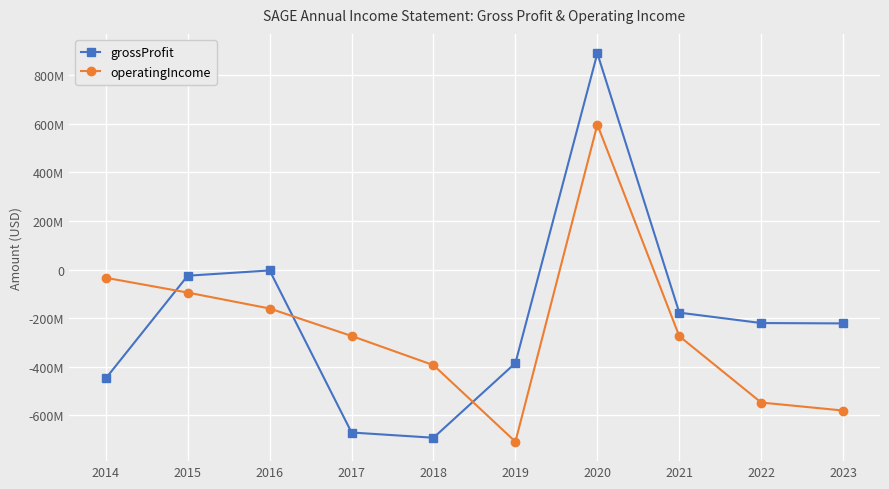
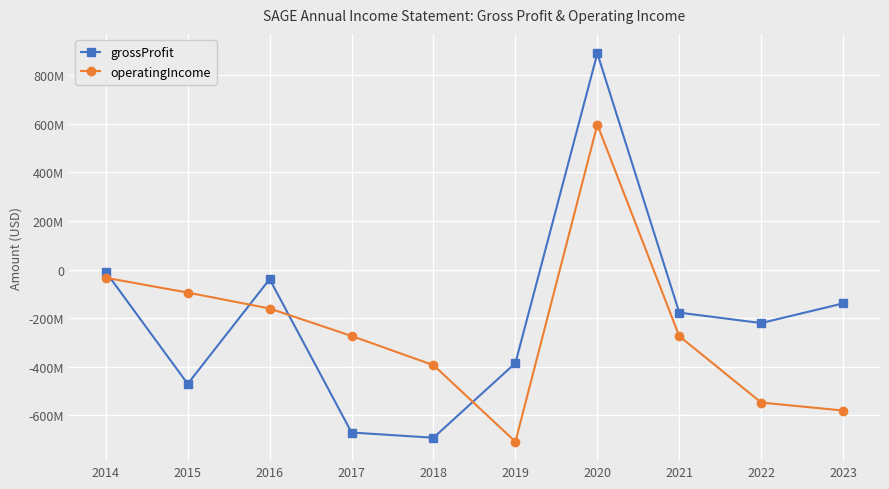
  {
    "grossProfit": {
-     "2014": -450000000,
-     "2015": -30000000,
-     "2016": 0,
+     "2014": -10000000,
+     "2015": -470000000,
+     "2016": -40000000,
      "2017": -670000000,
      "2018": -690000000,
      "2019": -380000000,
      "2020": 890000000,
      "2021": -180000000,
      "2022": -220000000,
-     "2023": -220000000
+     "2023": -140000000
    },
    "operatingIncome": {
      "2014": -30000000,
      "2015": -90000000,
      "2016": -160000000,
      "2017": -270000000,
      "2018": -390000000,
      "2019": -710000000,
      "2020": 600000000,
      "2021": -270000000,
      "2022": -550000000,
      "2023": -580000000
    }
  }
